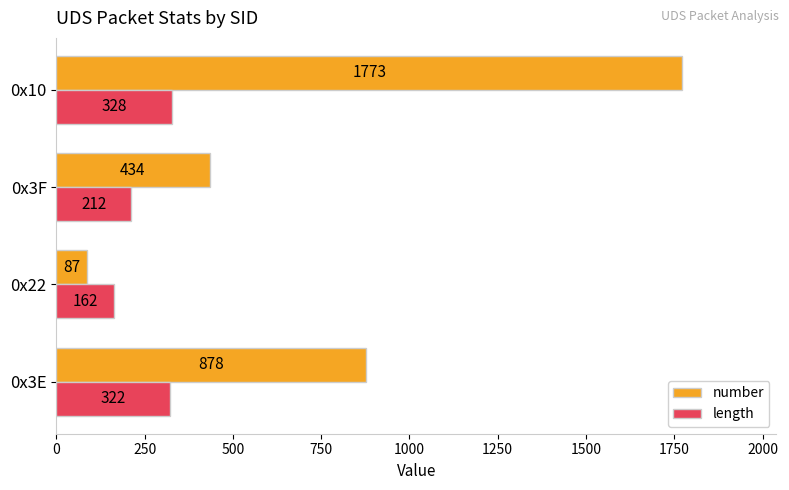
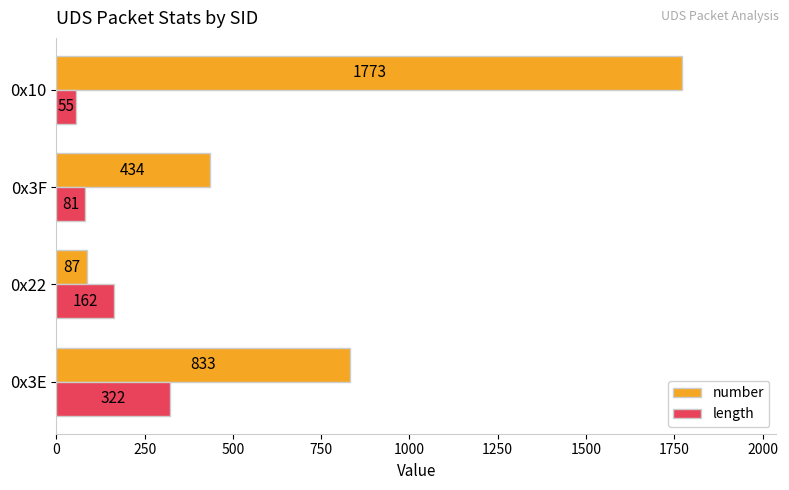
  {
    "number": {
      "0x10": 1773,
      "0x3F": 434,
      "0x22": 87,
-     "0x3E": 878
+     "0x3E": 833
    },
    "length": {
-     "0x10": 328,
-     "0x3F": 212,
+     "0x10": 55,
+     "0x3F": 81,
      "0x22": 162,
      "0x3E": 322
    }
  }
